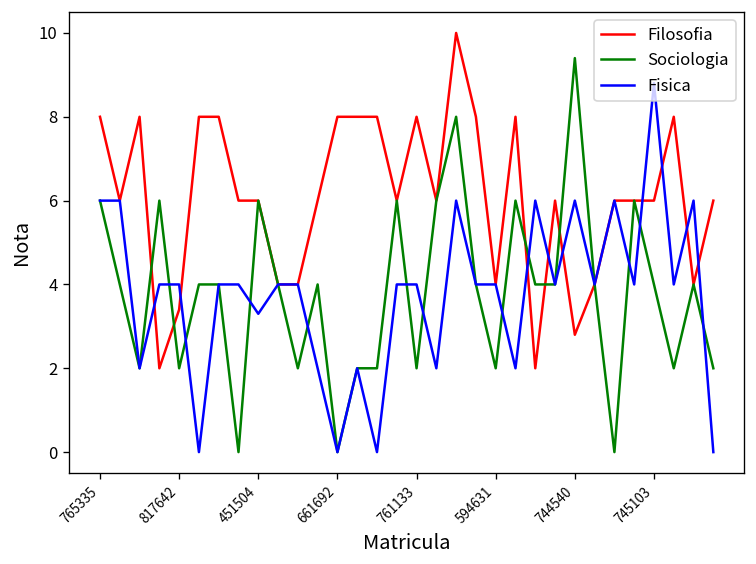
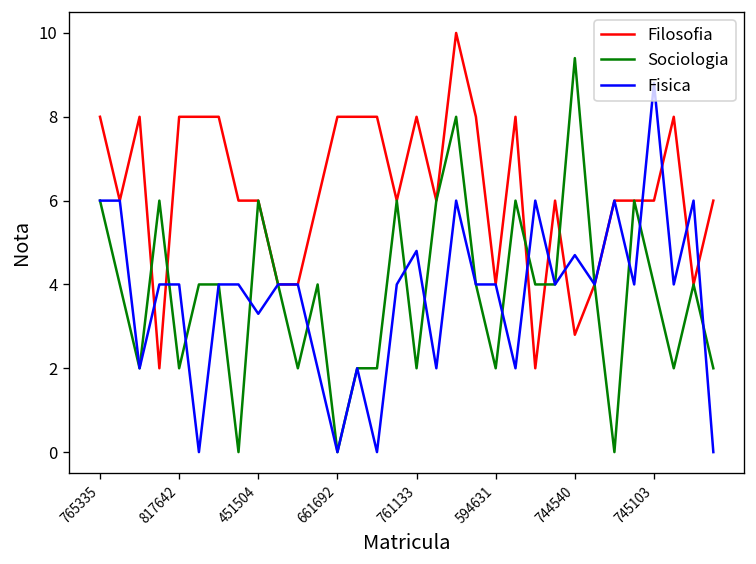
  {
    "Filosofia": {
      "765335": 8.0,
-     "817642": 3.4,
+     "817642": 8.0,
      "661692": 8.0,
      "761133": 8.0,
      "744540": 2.8,
      "745103": 6.0
    },
    "Sociologia": {
      "817642": 2.0,
      "761133": 2.0,
      "594631": 2.0,
      "744540": 9.4,
      "745103": 4.0
    },
    "Fisica": {
      "817642": 4.0,
      "451504": 3.3,
-     "761133": 4.0,
-     "744540": 6.0
+     "761133": 4.8,
+     "744540": 4.7
    }
  }
